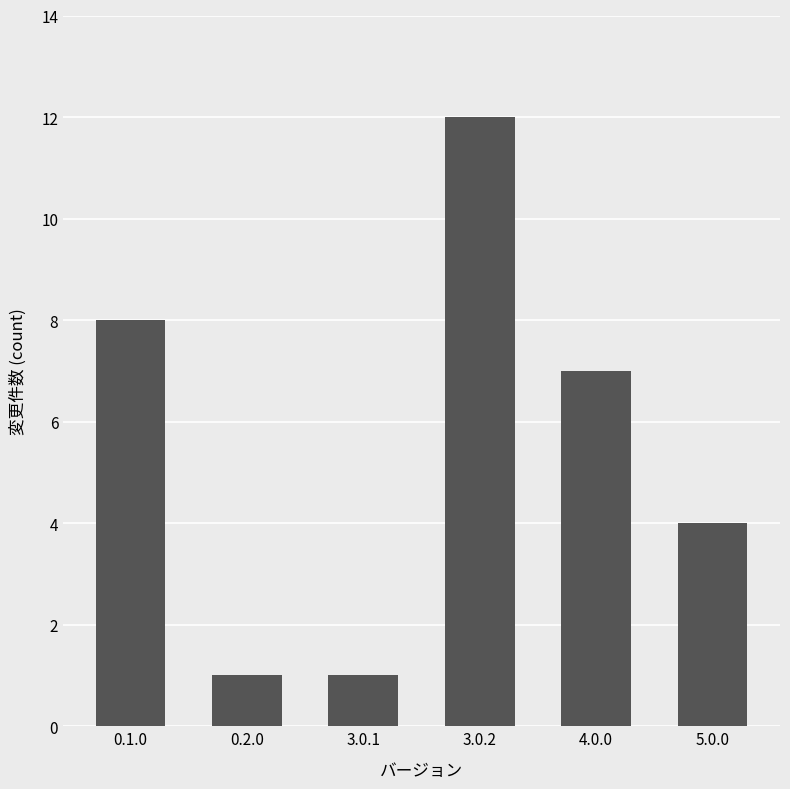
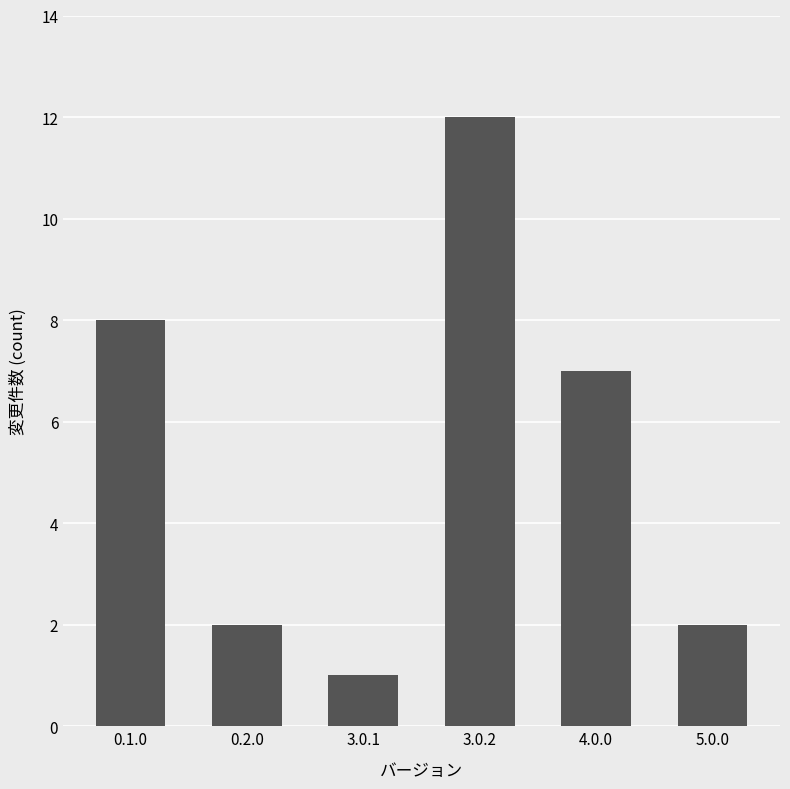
  {
    "0.1.0": 8,
-   "0.2.0": 1,
+   "0.2.0": 2,
    "3.0.1": 1,
    "3.0.2": 12,
    "4.0.0": 7,
-   "5.0.0": 4
+   "5.0.0": 2
  }
